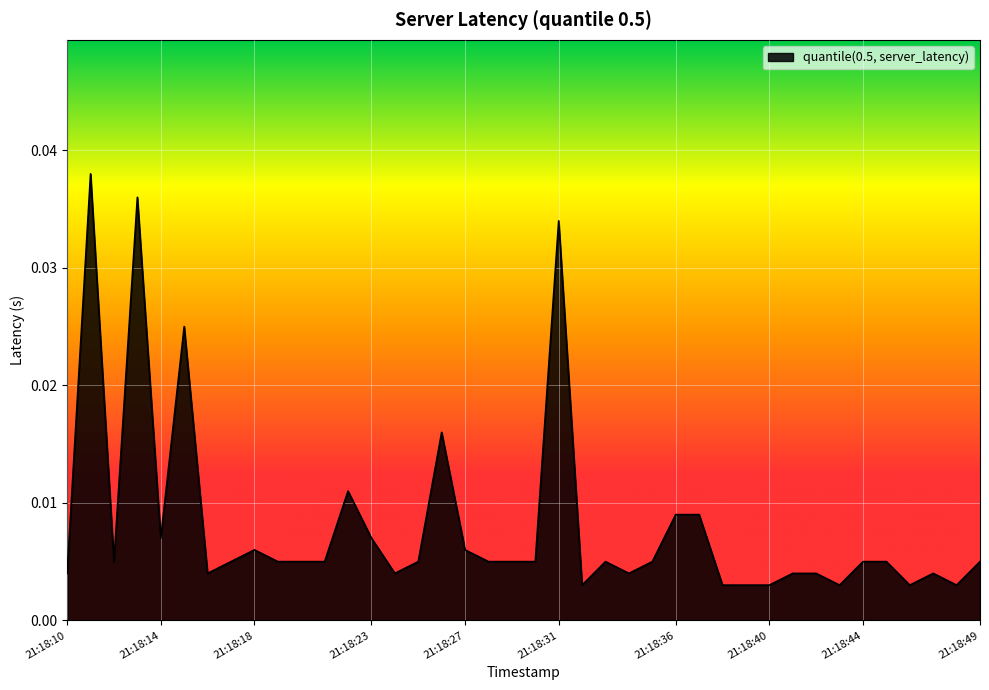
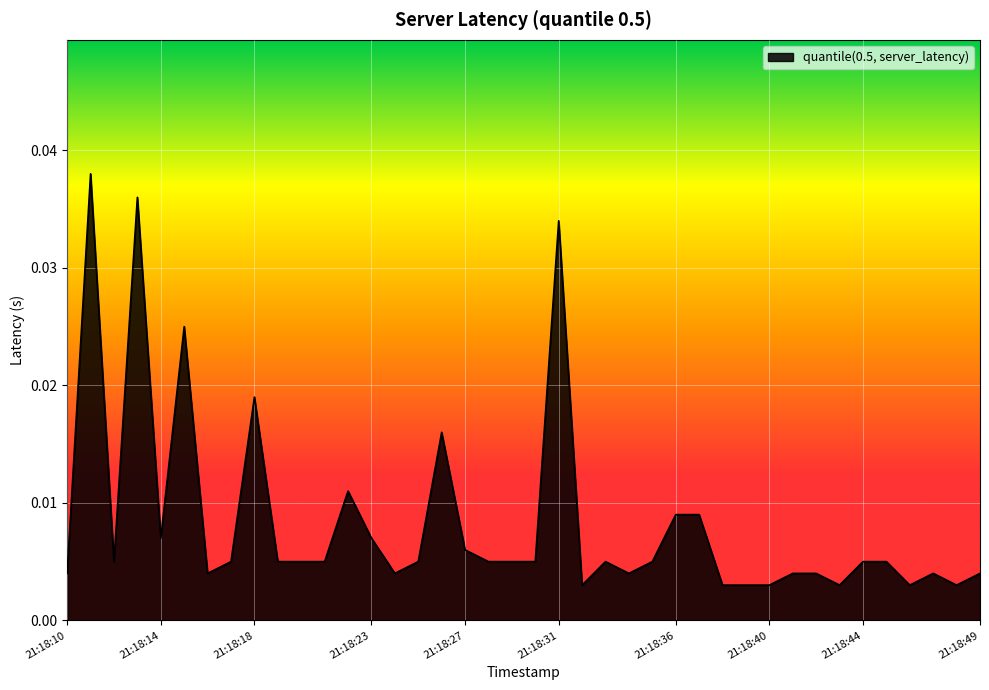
  {
    "21:18:10": 0.004,
    "21:18:14": 0.007,
-   "21:18:18": 0.006,
+   "21:18:18": 0.019,
    "21:18:23": 0.007,
    "21:18:27": 0.006,
    "21:18:31": 0.034,
    "21:18:36": 0.009,
    "21:18:40": 0.003,
    "21:18:44": 0.005,
-   "21:18:49": 0.005
+   "21:18:49": 0.004
  }
